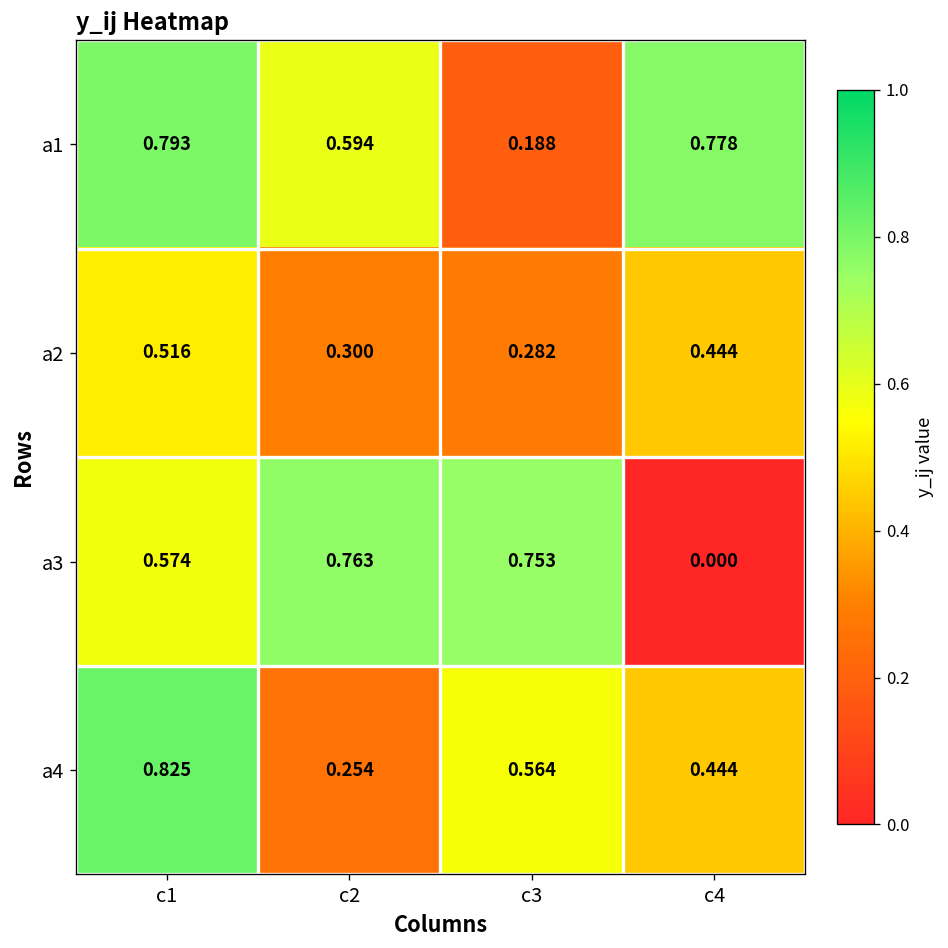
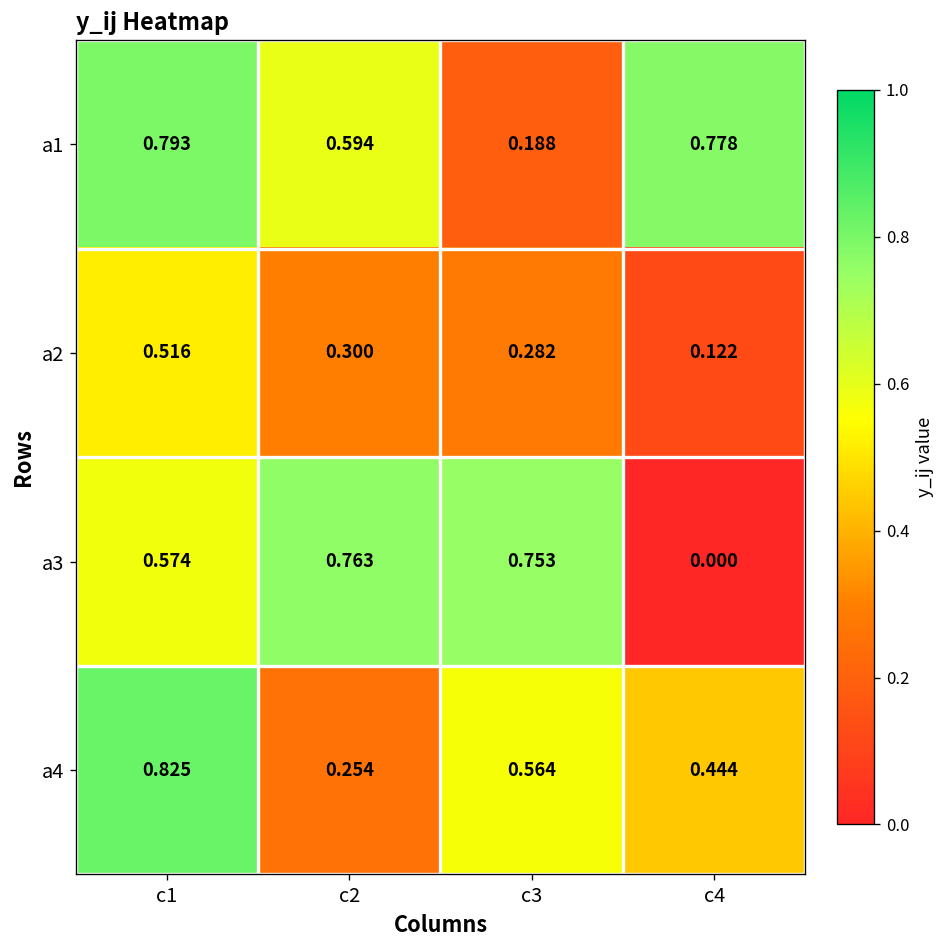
  {
    "a1": {
      "c1": 0.793,
      "c2": 0.594,
      "c3": 0.188,
      "c4": 0.778
    },
    "a2": {
      "c1": 0.516,
      "c2": 0.300,
      "c3": 0.282,
-     "c4": 0.444
+     "c4": 0.122
    },
    "a3": {
      "c1": 0.574,
      "c2": 0.763,
      "c3": 0.753,
      "c4": 0.000
    },
    "a4": {
      "c1": 0.825,
      "c2": 0.254,
      "c3": 0.564,
      "c4": 0.444
    }
  }
